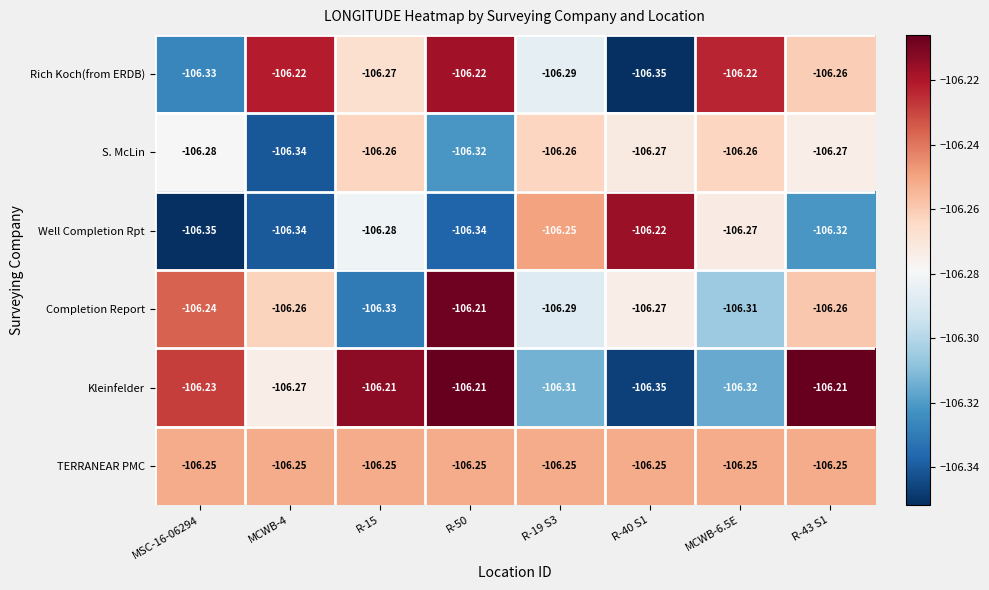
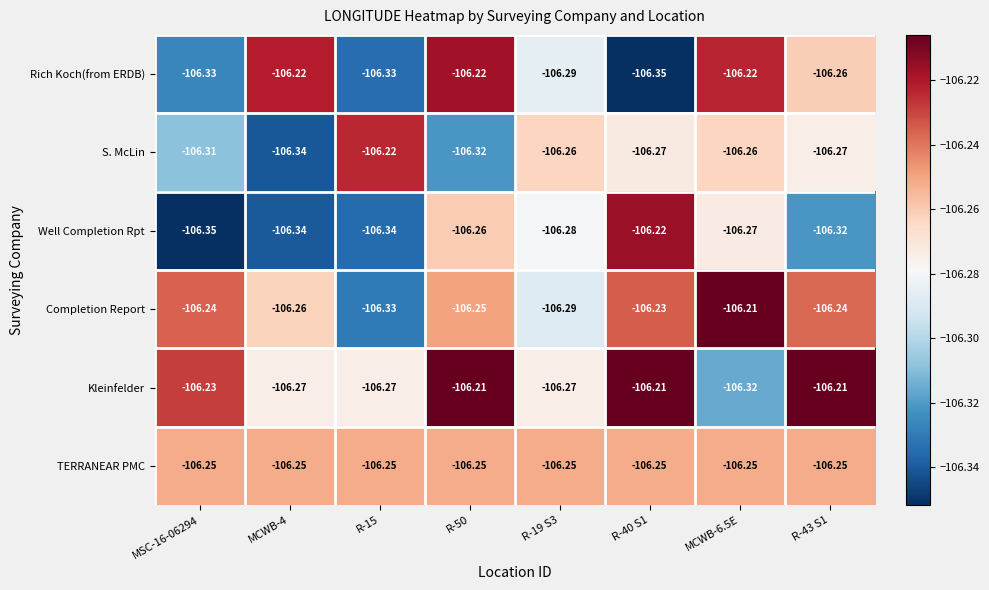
  {
    "Rich Koch(from ERDB)": {
      "MSC-16-06294": -106.33,
      "MCWB-4": -106.22,
-     "R-15": -106.27,
+     "R-15": -106.33,
      "R-50": -106.22,
      "R-19 S3": -106.29,
      "R-40 S1": -106.35,
      "MCWB-6.5E": -106.22,
      "R-43 S1": -106.26
    },
    "S. McLin": {
-     "MSC-16-06294": -106.28,
+     "MSC-16-06294": -106.31,
      "MCWB-4": -106.34,
-     "R-15": -106.26,
+     "R-15": -106.22,
      "R-50": -106.32,
      "R-19 S3": -106.26,
      "R-40 S1": -106.27,
      "MCWB-6.5E": -106.26,
      "R-43 S1": -106.27
    },
    "Well Completion Rpt": {
      "MSC-16-06294": -106.35,
      "MCWB-4": -106.34,
-     "R-15": -106.28,
-     "R-50": -106.34,
-     "R-19 S3": -106.25,
+     "R-15": -106.34,
+     "R-50": -106.26,
+     "R-19 S3": -106.28,
      "R-40 S1": -106.22,
      "MCWB-6.5E": -106.27,
      "R-43 S1": -106.32
    },
    "Completion Report": {
      "MSC-16-06294": -106.24,
      "MCWB-4": -106.26,
      "R-15": -106.33,
-     "R-50": -106.21,
+     "R-50": -106.25,
      "R-19 S3": -106.29,
-     "R-40 S1": -106.27,
-     "MCWB-6.5E": -106.31,
-     "R-43 S1": -106.26
+     "R-40 S1": -106.23,
+     "MCWB-6.5E": -106.21,
+     "R-43 S1": -106.24
    },
    "Kleinfelder": {
      "MSC-16-06294": -106.23,
      "MCWB-4": -106.27,
-     "R-15": -106.21,
+     "R-15": -106.27,
      "R-50": -106.21,
-     "R-19 S3": -106.31,
-     "R-40 S1": -106.35,
+     "R-19 S3": -106.27,
+     "R-40 S1": -106.21,
      "MCWB-6.5E": -106.32,
      "R-43 S1": -106.21
    },
    "TERRANEAR PMC": {
      "MSC-16-06294": -106.25,
      "MCWB-4": -106.25,
      "R-15": -106.25,
      "R-50": -106.25,
      "R-19 S3": -106.25,
      "R-40 S1": -106.25,
      "MCWB-6.5E": -106.25,
      "R-43 S1": -106.25
    }
  }
